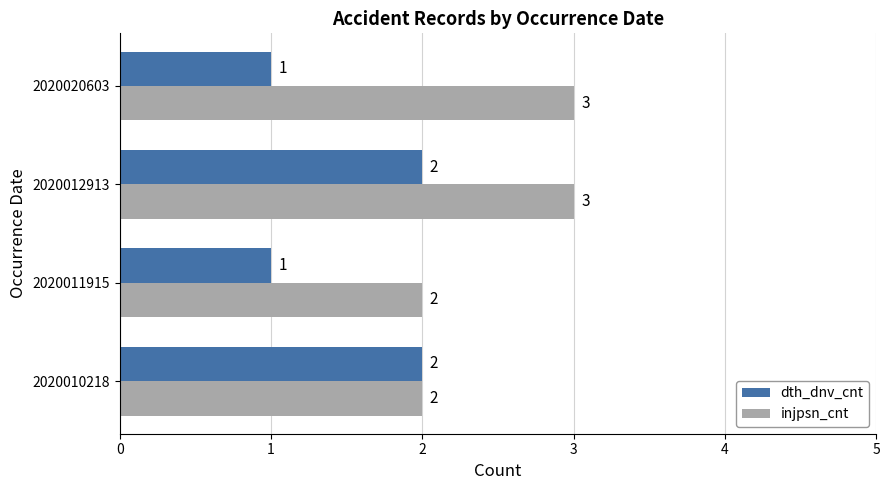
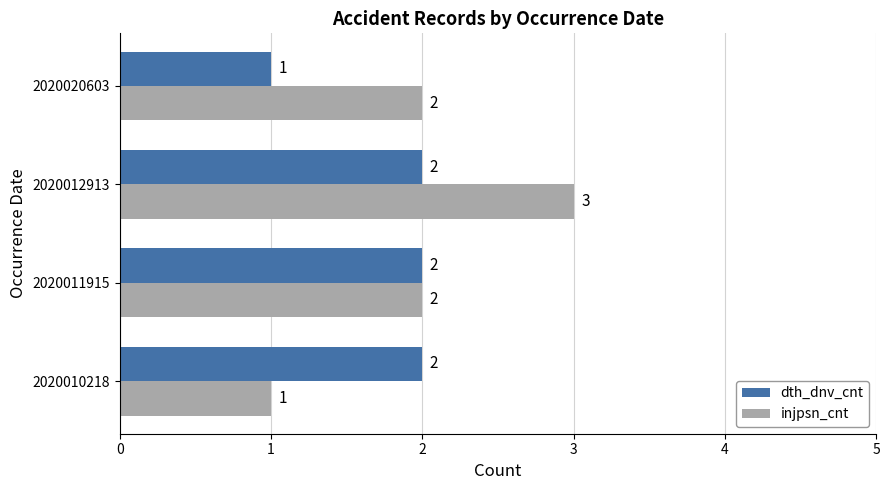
  {
    "dth_dnv_cnt": {
      "2020020603": 1,
      "2020012913": 2,
-     "2020011915": 1,
+     "2020011915": 2,
      "2020010218": 2
    },
    "injpsn_cnt": {
-     "2020020603": 3,
+     "2020020603": 2,
      "2020012913": 3,
      "2020011915": 2,
-     "2020010218": 2
+     "2020010218": 1
    }
  }
